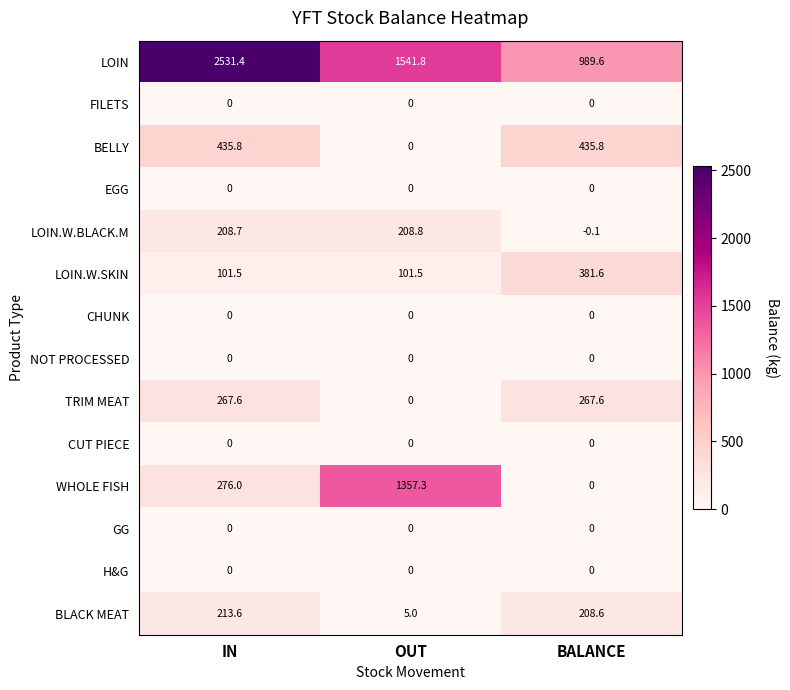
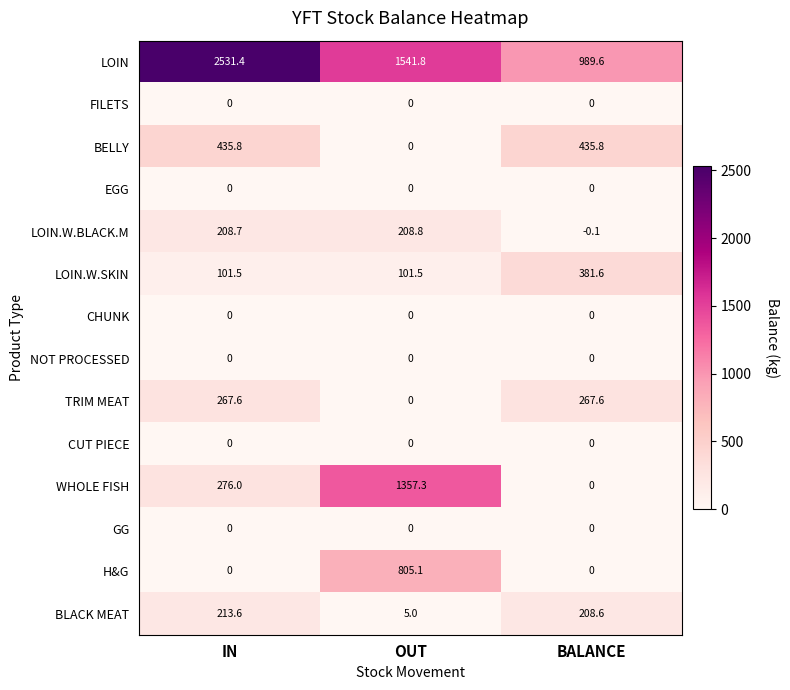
  {
    "LOIN": {
      "IN": 2531.4,
      "OUT": 1541.8,
      "BALANCE": 989.6
    },
    "FILETS": {
      "IN": 0,
      "OUT": 0,
      "BALANCE": 0
    },
    "BELLY": {
      "IN": 435.8,
      "OUT": 0,
      "BALANCE": 435.8
    },
    "EGG": {
      "IN": 0,
      "OUT": 0,
      "BALANCE": 0
    },
    "LOIN.W.BLACK.M": {
      "IN": 208.7,
      "OUT": 208.8,
      "BALANCE": -0.1
    },
    "LOIN.W.SKIN": {
      "IN": 101.5,
      "OUT": 101.5,
      "BALANCE": 381.6
    },
    "CHUNK": {
      "IN": 0,
      "OUT": 0,
      "BALANCE": 0
    },
    "NOT PROCESSED": {
      "IN": 0,
      "OUT": 0,
      "BALANCE": 0
    },
    "TRIM MEAT": {
      "IN": 267.6,
      "OUT": 0,
      "BALANCE": 267.6
    },
    "CUT PIECE": {
      "IN": 0,
      "OUT": 0,
      "BALANCE": 0
    },
    "WHOLE FISH": {
      "IN": 276.0,
      "OUT": 1357.3,
      "BALANCE": 0
    },
    "GG": {
      "IN": 0,
      "OUT": 0,
      "BALANCE": 0
    },
    "H&G": {
      "IN": 0,
-     "OUT": 0,
+     "OUT": 805.1,
      "BALANCE": 0
    },
    "BLACK MEAT": {
      "IN": 213.6,
      "OUT": 5.0,
      "BALANCE": 208.6
    }
  }
